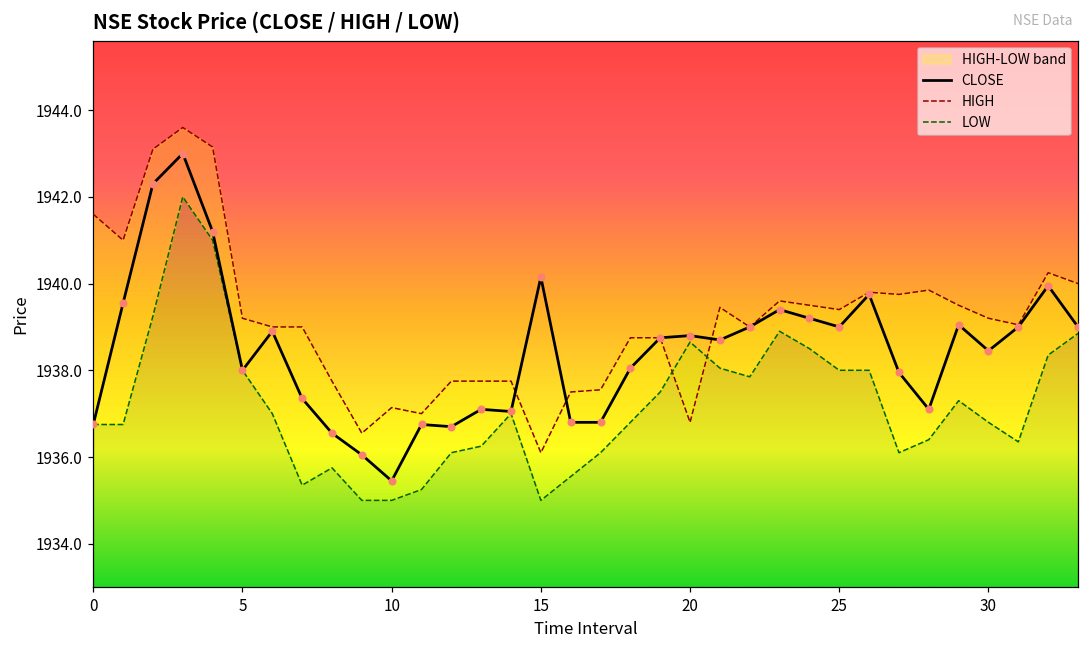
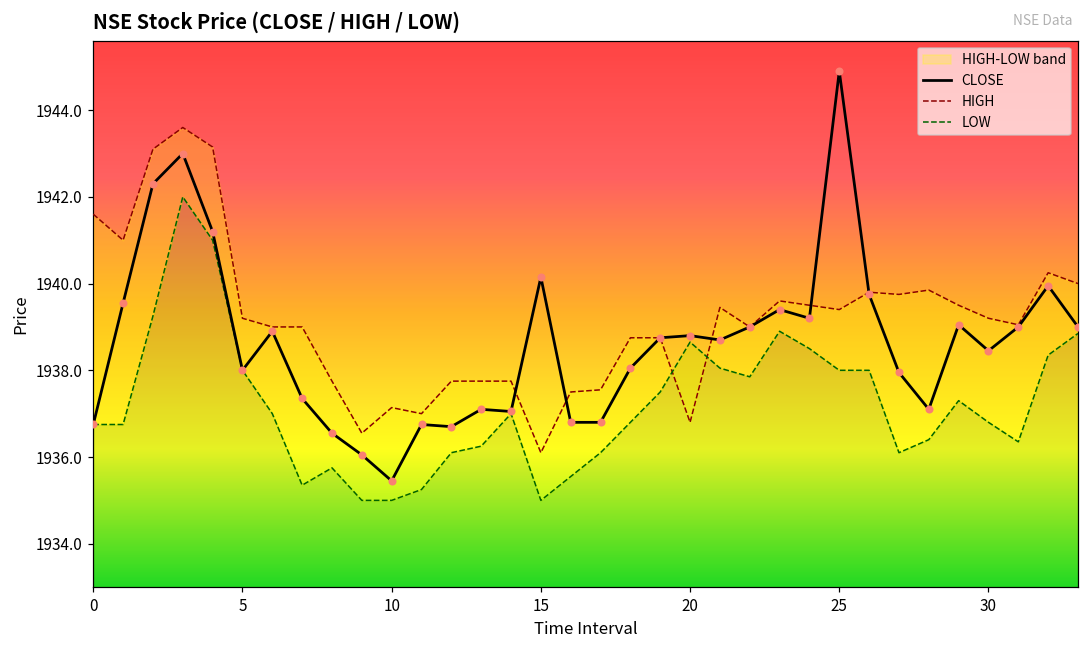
  {
    "CLOSE": {
      "10": 1935.5,
      "15": 1940.2,
      "20": 1938.8,
-     "25": 1939.0,
+     "25": 1944.9,
      "30": 1938.5
    },
    "HIGH": {
      "20": 1936.8
    },
    "LOW": {
      "10": 1935.0,
      "15": 1935.0,
      "25": 1938.0,
      "30": 1936.8
    }
  }
